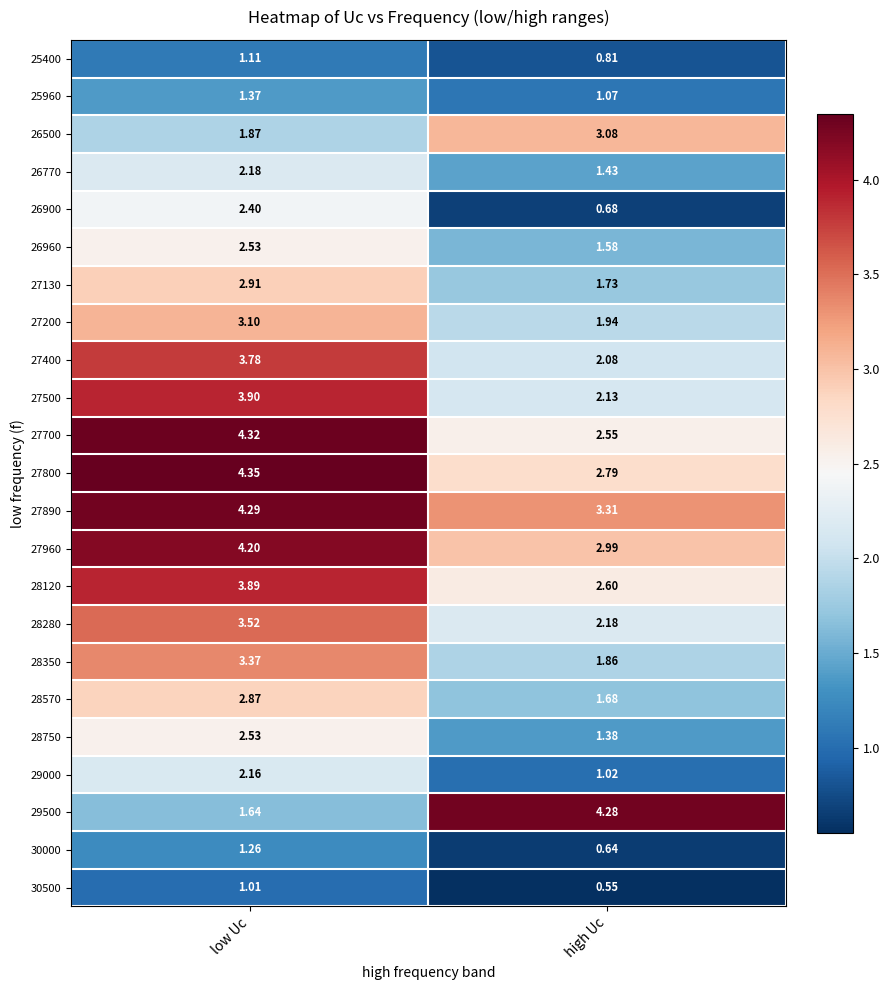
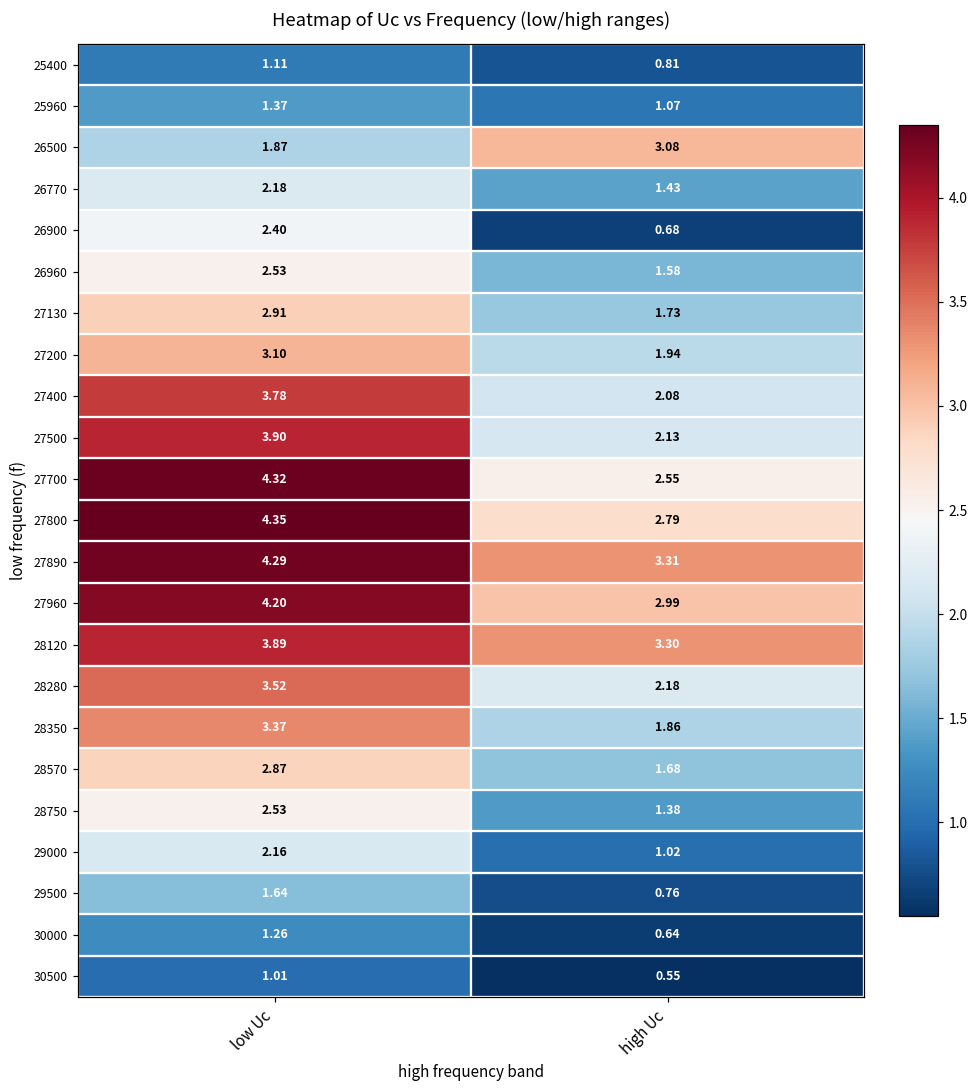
  {
    "25400": {
      "low Uc": 1.11,
      "high Uc": 0.81
    },
    "25960": {
      "low Uc": 1.37,
      "high Uc": 1.07
    },
    "26500": {
      "low Uc": 1.87,
      "high Uc": 3.08
    },
    "26770": {
      "low Uc": 2.18,
      "high Uc": 1.43
    },
    "26900": {
      "low Uc": 2.40,
      "high Uc": 0.68
    },
    "26960": {
      "low Uc": 2.53,
      "high Uc": 1.58
    },
    "27130": {
      "low Uc": 2.91,
      "high Uc": 1.73
    },
    "27200": {
      "low Uc": 3.10,
      "high Uc": 1.94
    },
    "27400": {
      "low Uc": 3.78,
      "high Uc": 2.08
    },
    "27500": {
      "low Uc": 3.90,
      "high Uc": 2.13
    },
    "27700": {
      "low Uc": 4.32,
      "high Uc": 2.55
    },
    "27800": {
      "low Uc": 4.35,
      "high Uc": 2.79
    },
    "27890": {
      "low Uc": 4.29,
      "high Uc": 3.31
    },
    "27960": {
      "low Uc": 4.20,
      "high Uc": 2.99
    },
    "28120": {
      "low Uc": 3.89,
-     "high Uc": 2.60
+     "high Uc": 3.30
    },
    "28280": {
      "low Uc": 3.52,
      "high Uc": 2.18
    },
    "28350": {
      "low Uc": 3.37,
      "high Uc": 1.86
    },
    "28570": {
      "low Uc": 2.87,
      "high Uc": 1.68
    },
    "28750": {
      "low Uc": 2.53,
      "high Uc": 1.38
    },
    "29000": {
      "low Uc": 2.16,
      "high Uc": 1.02
    },
    "29500": {
      "low Uc": 1.64,
-     "high Uc": 4.28
+     "high Uc": 0.76
    },
    "30000": {
      "low Uc": 1.26,
      "high Uc": 0.64
    },
    "30500": {
      "low Uc": 1.01,
      "high Uc": 0.55
    }
  }
